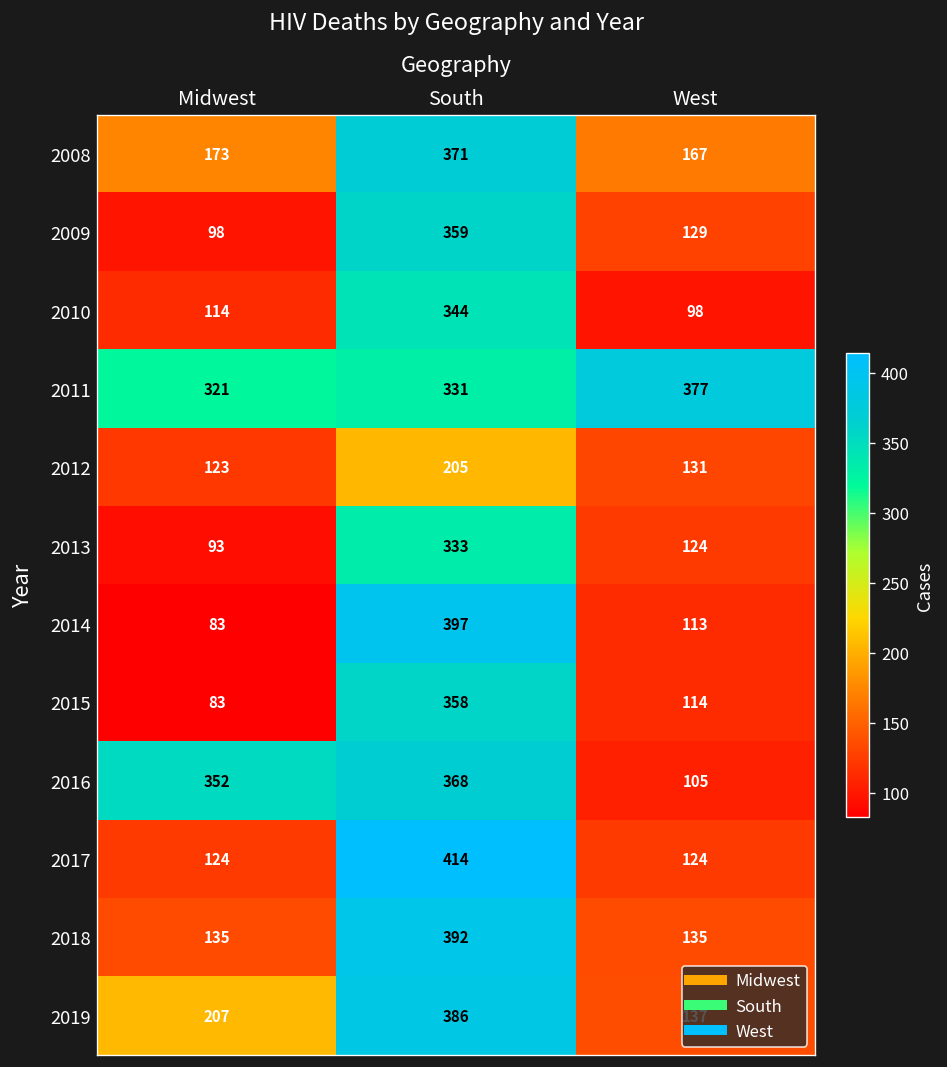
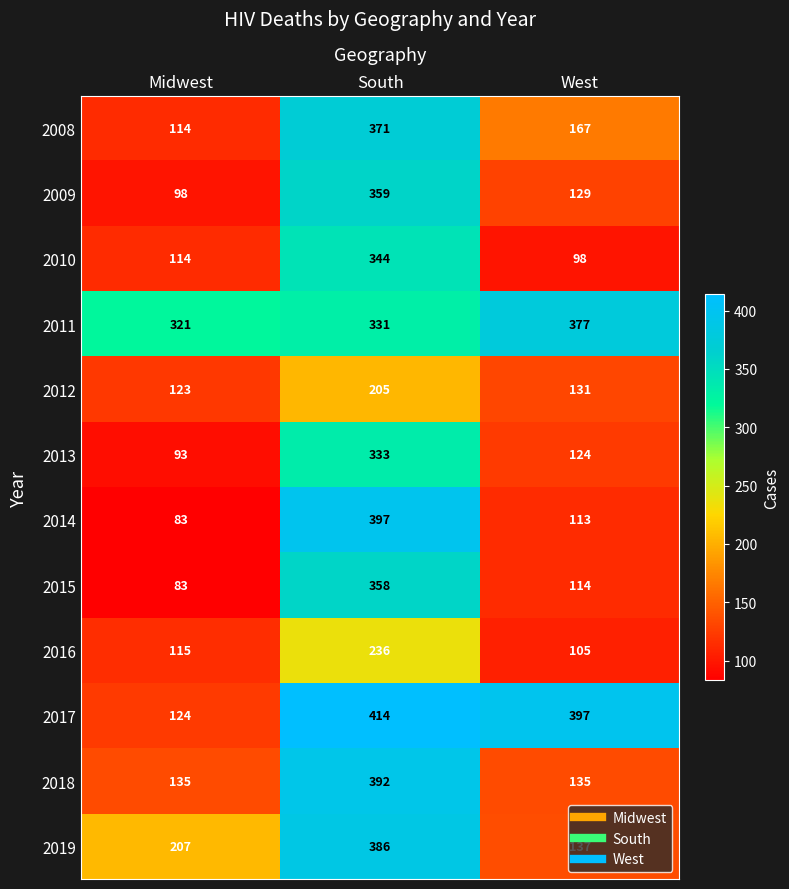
  {
    "2008": {
-     "Midwest": 173,
+     "Midwest": 114,
      "South": 371,
      "West": 167
    },
    "2009": {
      "Midwest": 98,
      "South": 359,
      "West": 129
    },
    "2010": {
      "Midwest": 114,
      "South": 344,
      "West": 98
    },
    "2011": {
      "Midwest": 321,
      "South": 331,
      "West": 377
    },
    "2012": {
      "Midwest": 123,
      "South": 205,
      "West": 131
    },
    "2013": {
      "Midwest": 93,
      "South": 333,
      "West": 124
    },
    "2014": {
      "Midwest": 83,
      "South": 397,
      "West": 113
    },
    "2015": {
      "Midwest": 83,
      "South": 358,
      "West": 114
    },
    "2016": {
-     "Midwest": 352,
-     "South": 368,
+     "Midwest": 115,
+     "South": 236,
      "West": 105
    },
    "2017": {
      "Midwest": 124,
      "South": 414,
-     "West": 124
+     "West": 397
    },
    "2018": {
      "Midwest": 135,
      "South": 392,
      "West": 135
    },
    "2019": {
      "Midwest": 207,
      "South": 386
    }
  }
